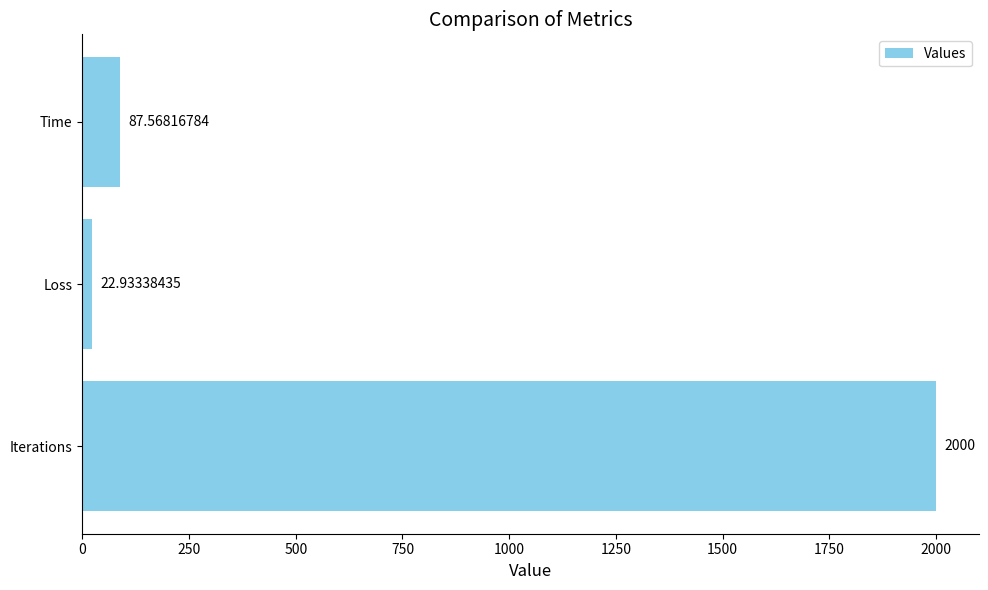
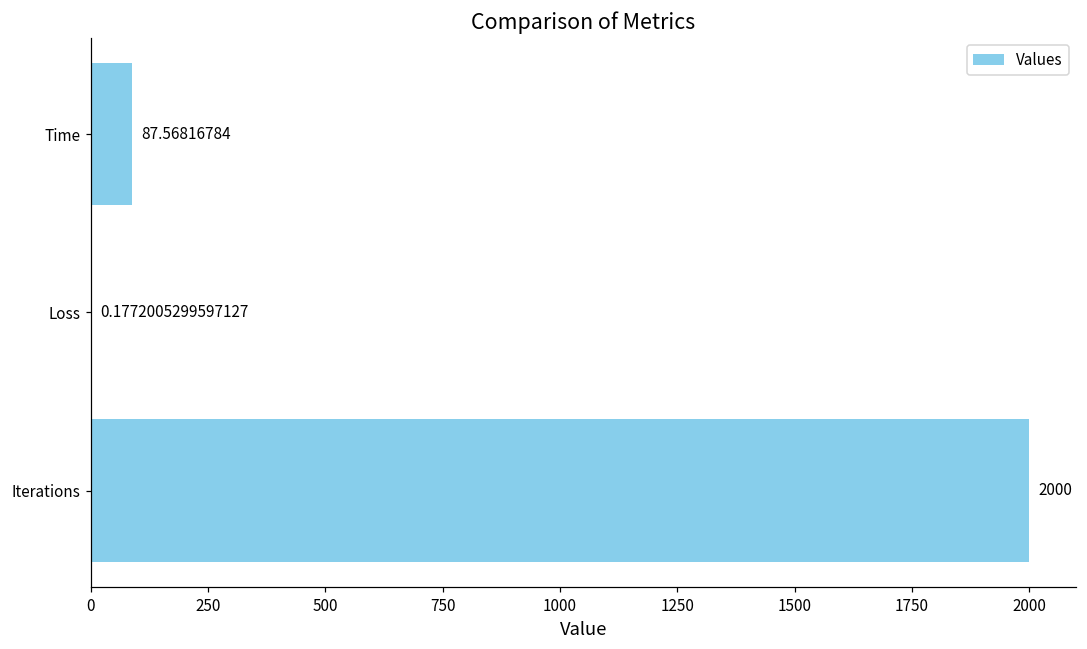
  {
    "Time": 87.56816784,
-   "Loss": 22.93338435,
+   "Loss": 0.1772005299597127,
    "Iterations": 2000
  }
